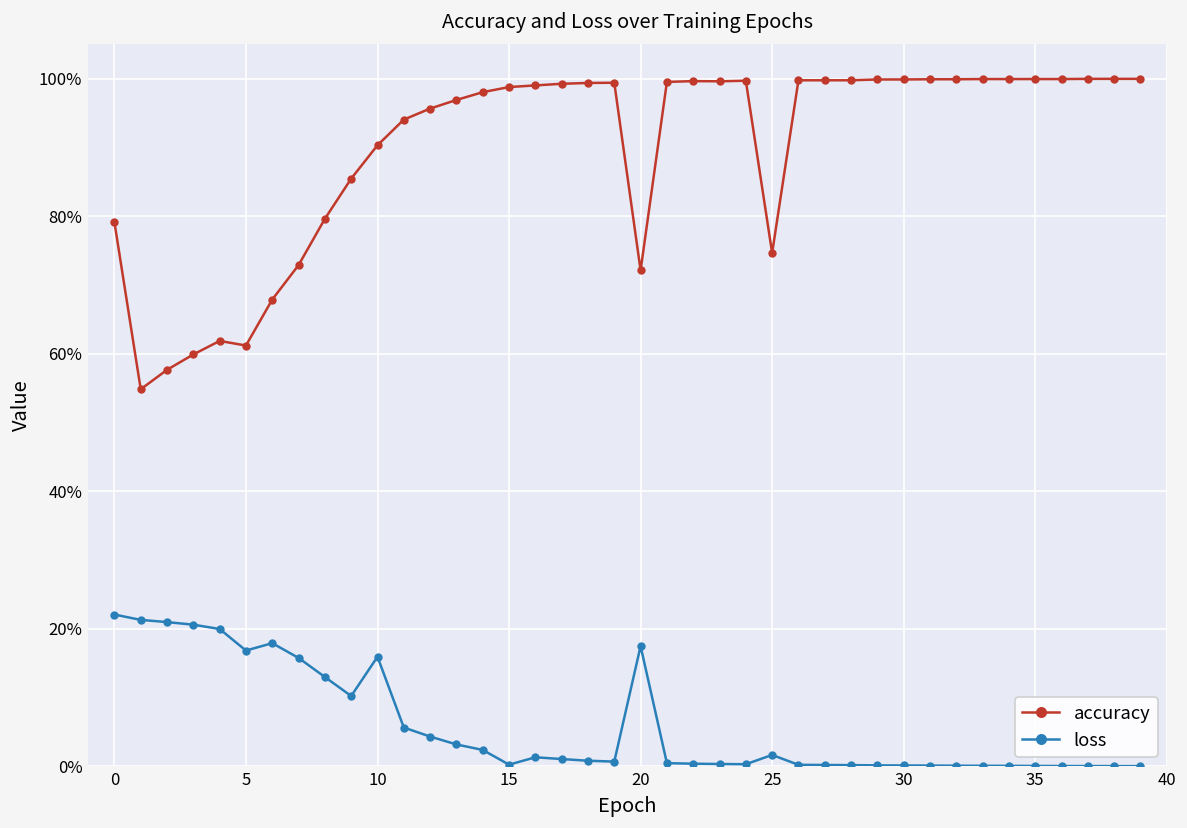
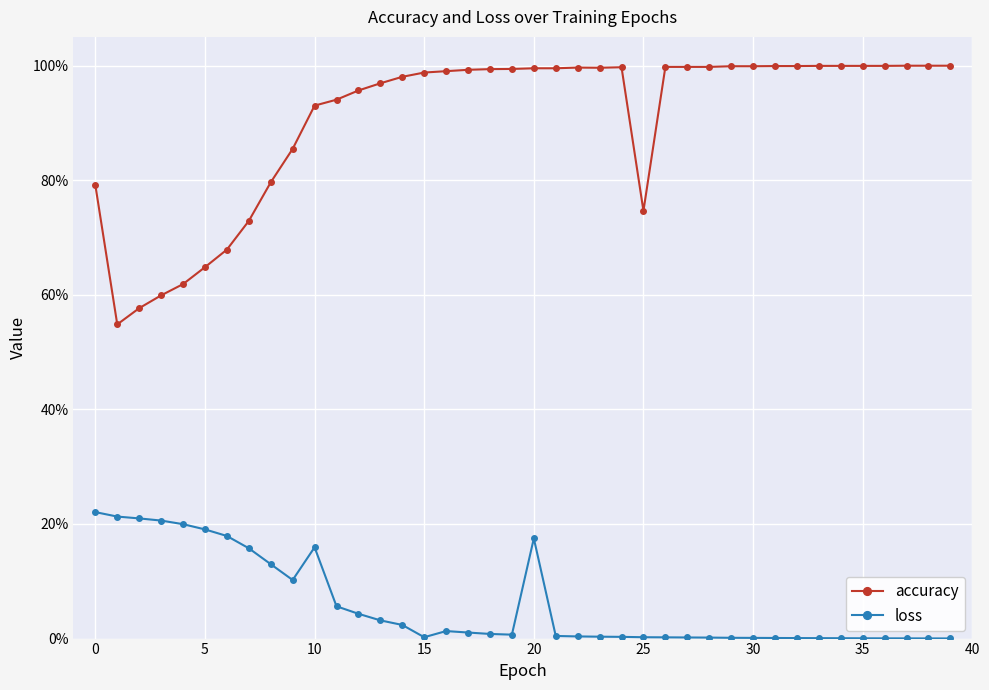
  {
    "accuracy": {
      "0": "79%",
-     "5": "61%",
-     "10": "90%",
+     "5": "65%",
+     "10": "93%",
      "15": "99%",
-     "20": "72%",
+     "20": "100%",
      "25": "75%",
      "30": "100%",
      "35": "100%"
    },
    "loss": {
      "0": "22%",
-     "5": "17%",
+     "5": "19%",
      "10": "16%",
      "15": "0%",
      "20": "17%",
-     "25": "2%",
+     "25": "0%",
      "30": "0%",
      "35": "0%"
    }
  }
